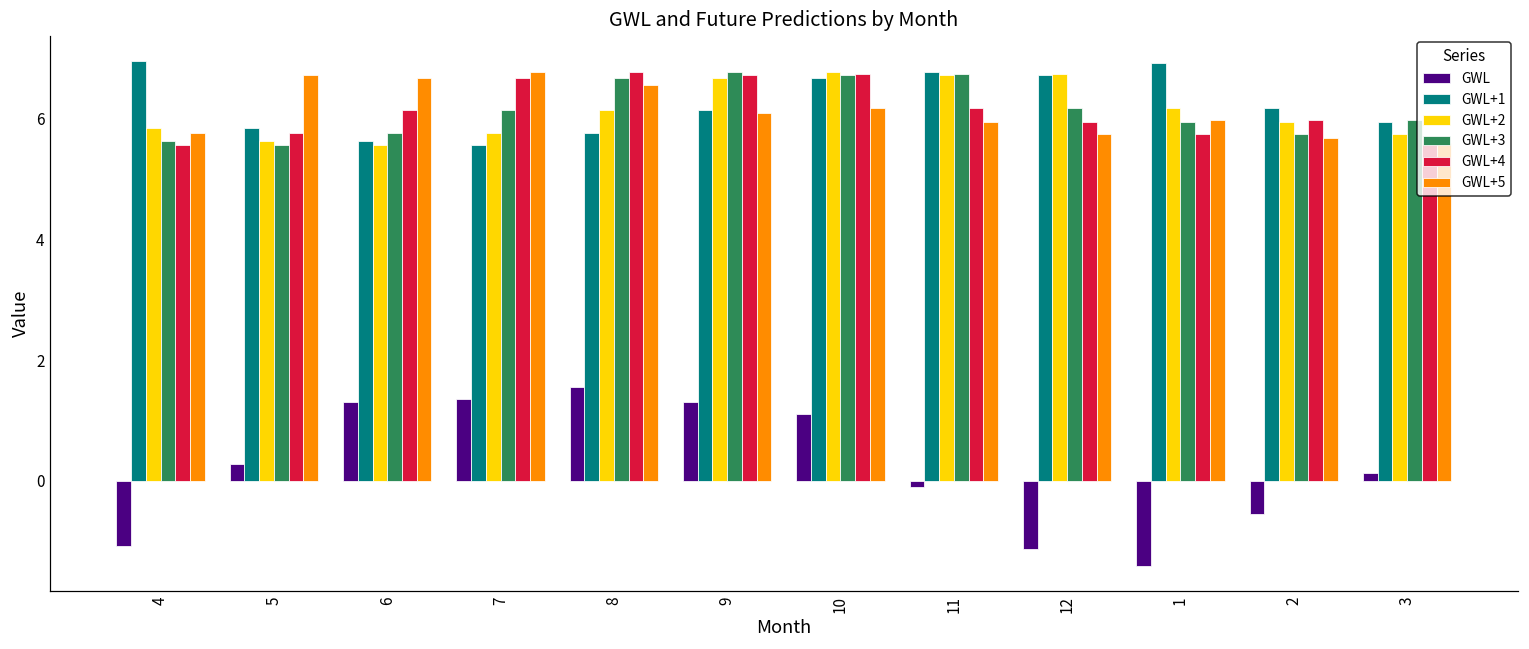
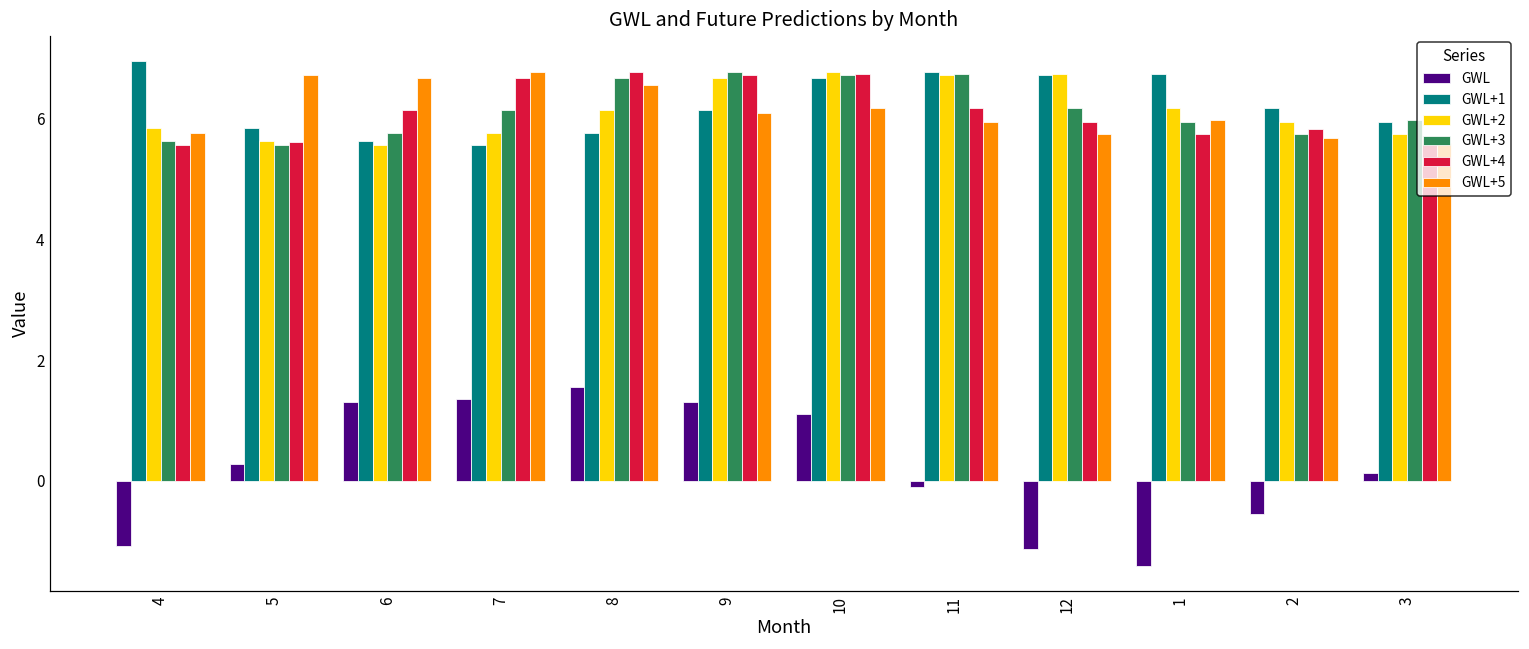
  {
    "GWL": {
      "4": -1.1,
      "5": 0.3,
      "6": 1.3,
      "7": 1.4,
      "8": 1.6,
      "9": 1.3,
      "10": 1.1,
      "11": -0.1,
      "12": -1.1,
      "1": -1.4,
      "2": -0.5,
      "3": 0.1
    },
    "GWL+1": {
      "4": 7.0,
      "5": 5.9,
      "6": 5.6,
      "7": 5.6,
      "8": 5.8,
      "9": 6.1,
      "10": 6.7,
      "11": 6.8,
      "12": 6.7,
-     "1": 6.9,
+     "1": 6.7,
      "2": 6.2,
      "3": 5.9
    },
    "GWL+2": {
      "4": 5.9,
      "5": 5.6,
      "6": 5.6,
      "7": 5.8,
      "8": 6.1,
      "9": 6.7,
      "10": 6.8,
      "11": 6.7,
      "12": 6.7,
      "1": 6.2,
      "2": 5.9,
      "3": 5.8
    },
    "GWL+3": {
      "4": 5.6,
      "5": 5.6,
      "6": 5.8,
      "7": 6.1,
      "8": 6.7,
      "9": 6.8,
      "10": 6.7,
      "11": 6.7,
      "12": 6.2,
      "1": 5.9,
      "2": 5.8,
      "3": 6.0
    },
    "GWL+4": {
      "4": 5.6,
-     "5": 5.8,
+     "5": 5.6,
      "6": 6.1,
      "7": 6.7,
      "8": 6.8,
      "9": 6.7,
      "10": 6.7,
      "11": 6.2,
      "12": 5.9,
      "1": 5.8,
-     "2": 6.0
+     "2": 5.8
    },
    "GWL+5": {
      "4": 5.8,
      "5": 6.7,
      "6": 6.7,
      "7": 6.8,
      "8": 6.6,
      "9": 6.1,
      "10": 6.2,
      "11": 5.9,
      "12": 5.8,
      "1": 6.0,
      "2": 5.7
    }
  }
